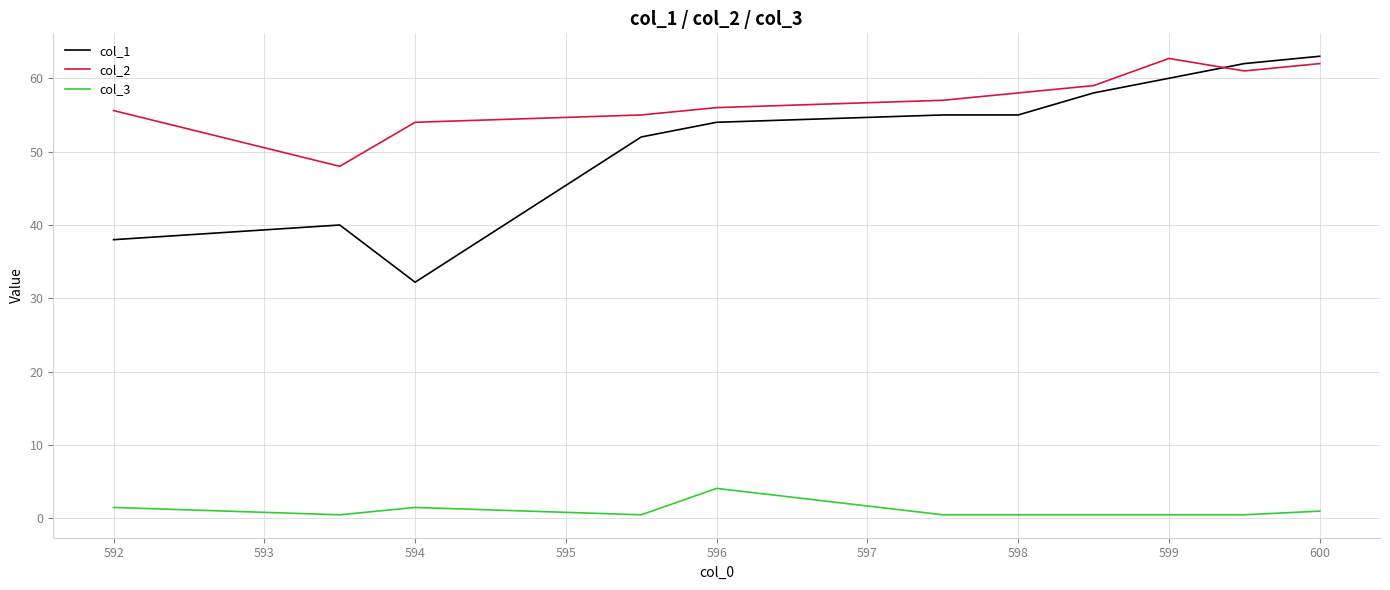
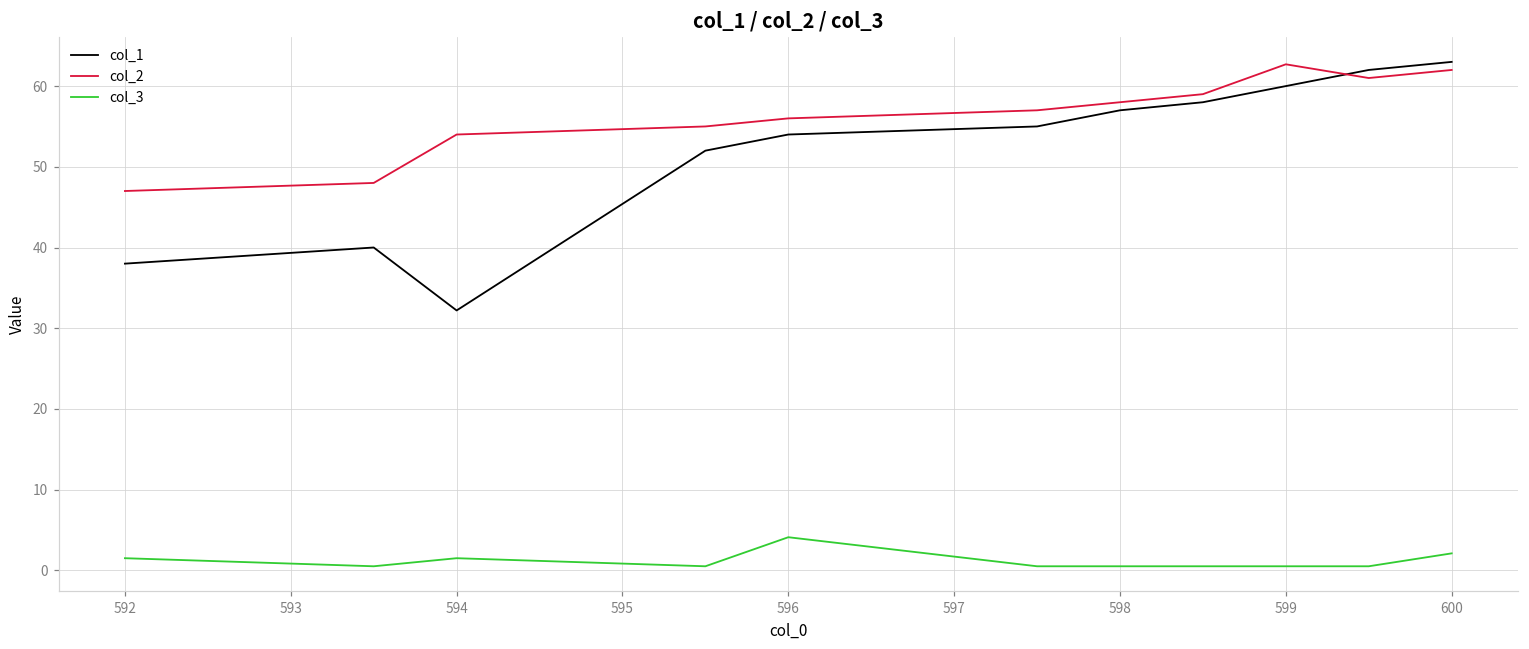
  {
    "col_1": {
      "592": 38,
      "594": 32,
      "596": 54,
-     "598": 55,
+     "598": 57,
      "599": 60,
      "600": 63
    },
    "col_2": {
-     "592": 56,
+     "592": 47,
      "594": 54,
      "596": 56,
      "598": 58,
      "599": 63,
      "600": 62
    },
    "col_3": {
      "592": 2,
      "594": 2,
      "596": 4,
      "598": 1,
      "599": 1,
-     "600": 1
+     "600": 2
    }
  }
